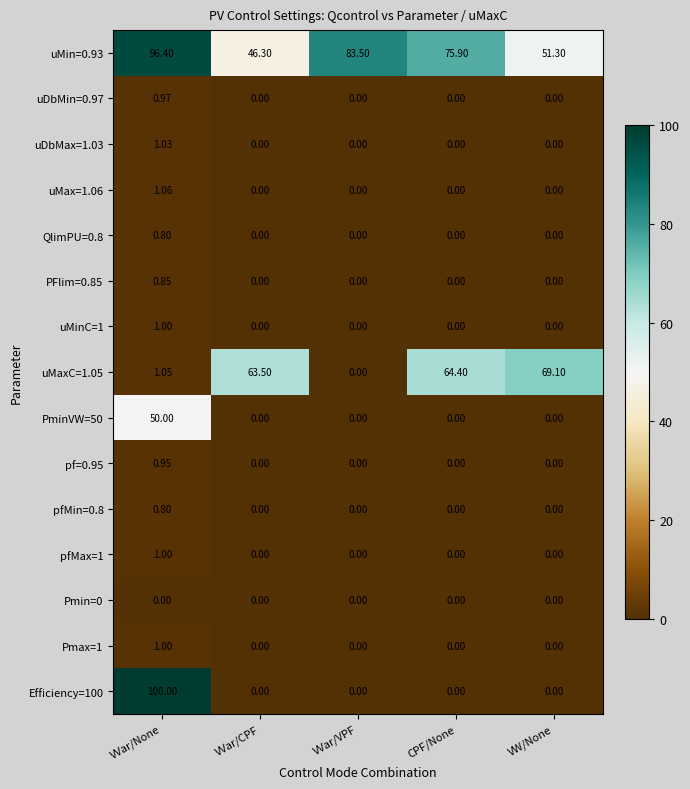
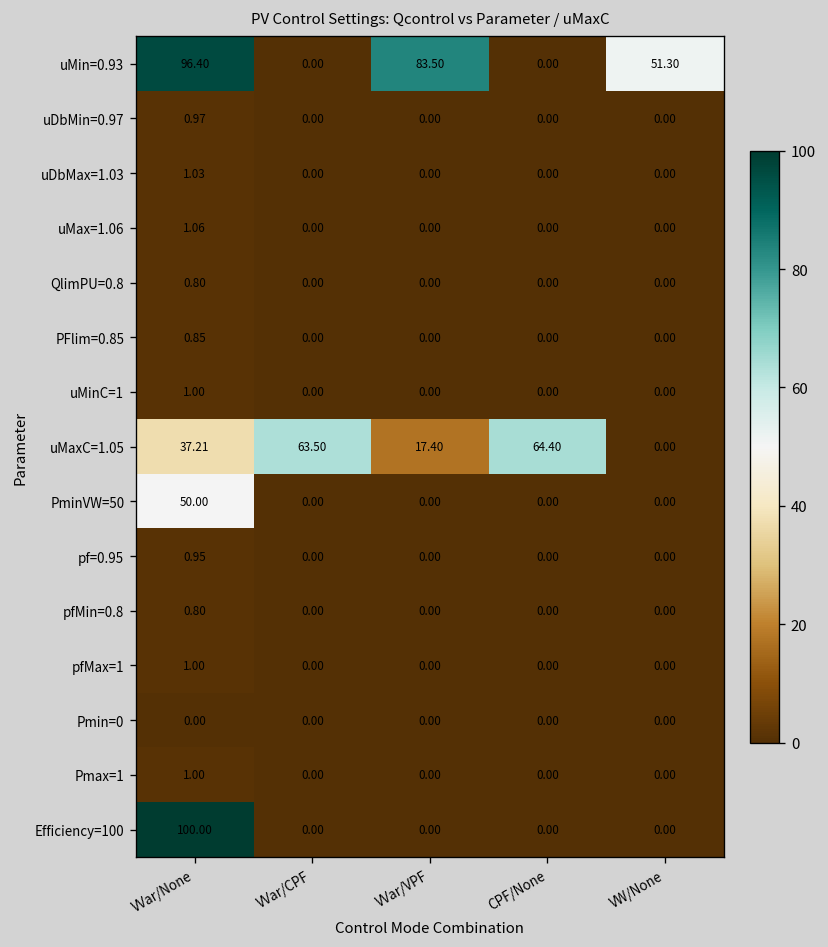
  {
    "uMin=0.93": {
      "VVar/None": 96.40,
-     "VVar/CPF": 46.30,
+     "VVar/CPF": 0.00,
      "VVar/VPF": 83.50,
-     "CPF/None": 75.90,
+     "CPF/None": 0.00,
      "VW/None": 51.30
    },
    "uDbMin=0.97": {
      "VVar/None": 0.97,
      "VVar/CPF": 0.00,
      "VVar/VPF": 0.00,
      "CPF/None": 0.00,
      "VW/None": 0.00
    },
    "uDbMax=1.03": {
      "VVar/None": 1.03,
      "VVar/CPF": 0.00,
      "VVar/VPF": 0.00,
      "CPF/None": 0.00,
      "VW/None": 0.00
    },
    "uMax=1.06": {
      "VVar/None": 1.06,
      "VVar/CPF": 0.00,
      "VVar/VPF": 0.00,
      "CPF/None": 0.00,
      "VW/None": 0.00
    },
    "QlimPU=0.8": {
      "VVar/None": 0.80,
      "VVar/CPF": 0.00,
      "VVar/VPF": 0.00,
      "CPF/None": 0.00,
      "VW/None": 0.00
    },
    "PFlim=0.85": {
      "VVar/None": 0.85,
      "VVar/CPF": 0.00,
      "VVar/VPF": 0.00,
      "CPF/None": 0.00,
      "VW/None": 0.00
    },
    "uMinC=1": {
      "VVar/None": 1.00,
      "VVar/CPF": 0.00,
      "VVar/VPF": 0.00,
      "CPF/None": 0.00,
      "VW/None": 0.00
    },
    "uMaxC=1.05": {
-     "VVar/None": 1.05,
+     "VVar/None": 37.21,
      "VVar/CPF": 63.50,
-     "VVar/VPF": 0.00,
+     "VVar/VPF": 17.40,
      "CPF/None": 64.40,
-     "VW/None": 69.10
+     "VW/None": 0.00
    },
    "PminVW=50": {
      "VVar/None": 50.00,
      "VVar/CPF": 0.00,
      "VVar/VPF": 0.00,
      "CPF/None": 0.00,
      "VW/None": 0.00
    },
    "pf=0.95": {
      "VVar/None": 0.95,
      "VVar/CPF": 0.00,
      "VVar/VPF": 0.00,
      "CPF/None": 0.00,
      "VW/None": 0.00
    },
    "pfMin=0.8": {
      "VVar/None": 0.80,
      "VVar/CPF": 0.00,
      "VVar/VPF": 0.00,
      "CPF/None": 0.00,
      "VW/None": 0.00
    },
    "pfMax=1": {
      "VVar/None": 1.00,
      "VVar/CPF": 0.00,
      "VVar/VPF": 0.00,
      "CPF/None": 0.00,
      "VW/None": 0.00
    },
    "Pmin=0": {
      "VVar/None": 0.00,
      "VVar/CPF": 0.00,
      "VVar/VPF": 0.00,
      "CPF/None": 0.00,
      "VW/None": 0.00
    },
    "Pmax=1": {
      "VVar/None": 1.00,
      "VVar/CPF": 0.00,
      "VVar/VPF": 0.00,
      "CPF/None": 0.00,
      "VW/None": 0.00
    },
    "Efficiency=100": {
      "VVar/None": 100.00,
      "VVar/CPF": 0.00,
      "VVar/VPF": 0.00,
      "CPF/None": 0.00,
      "VW/None": 0.00
    }
  }
